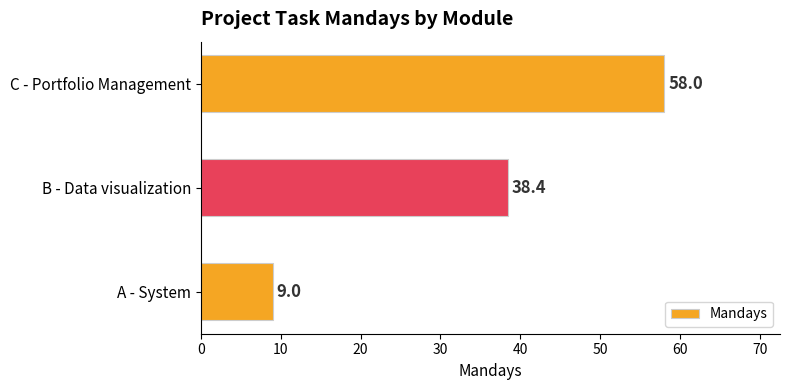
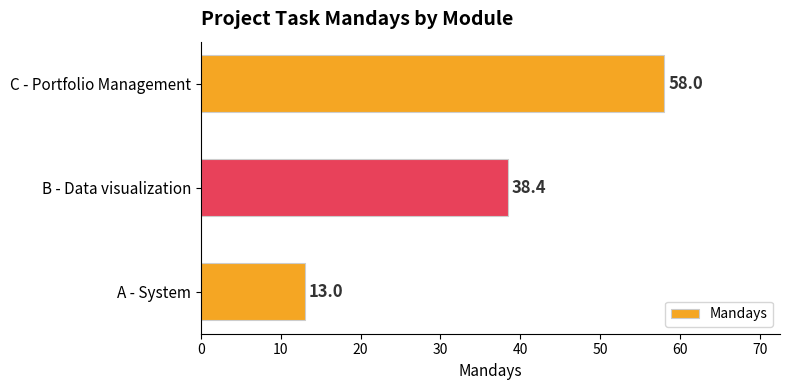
  {
    "C - Portfolio Management": 58.0,
    "B - Data visualization": 38.4,
-   "A - System": 9.0
+   "A - System": 13.0
  }
